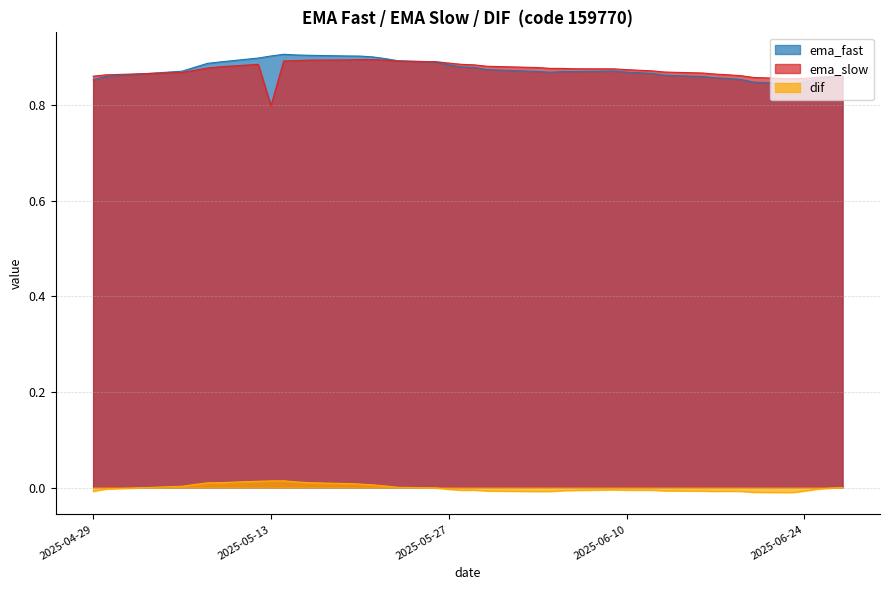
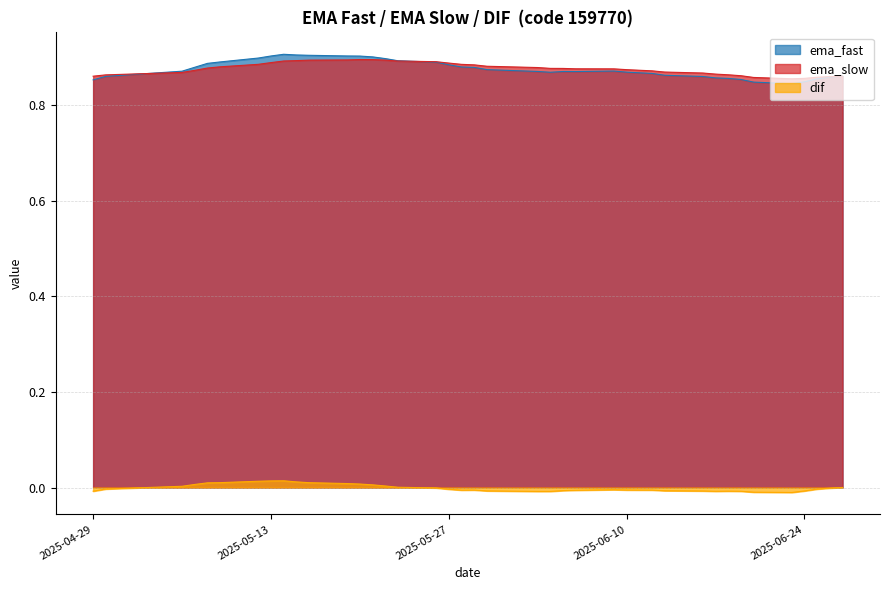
  {
    "ema_fast": {
      "2025-04-29": 0.85,
      "2025-05-13": 0.90,
      "2025-06-10": 0.87
    },
    "ema_slow": {
      "2025-04-29": 0.86,
-     "2025-05-13": 0.80,
+     "2025-05-13": 0.89,
      "2025-06-10": 0.87
    }
  }
